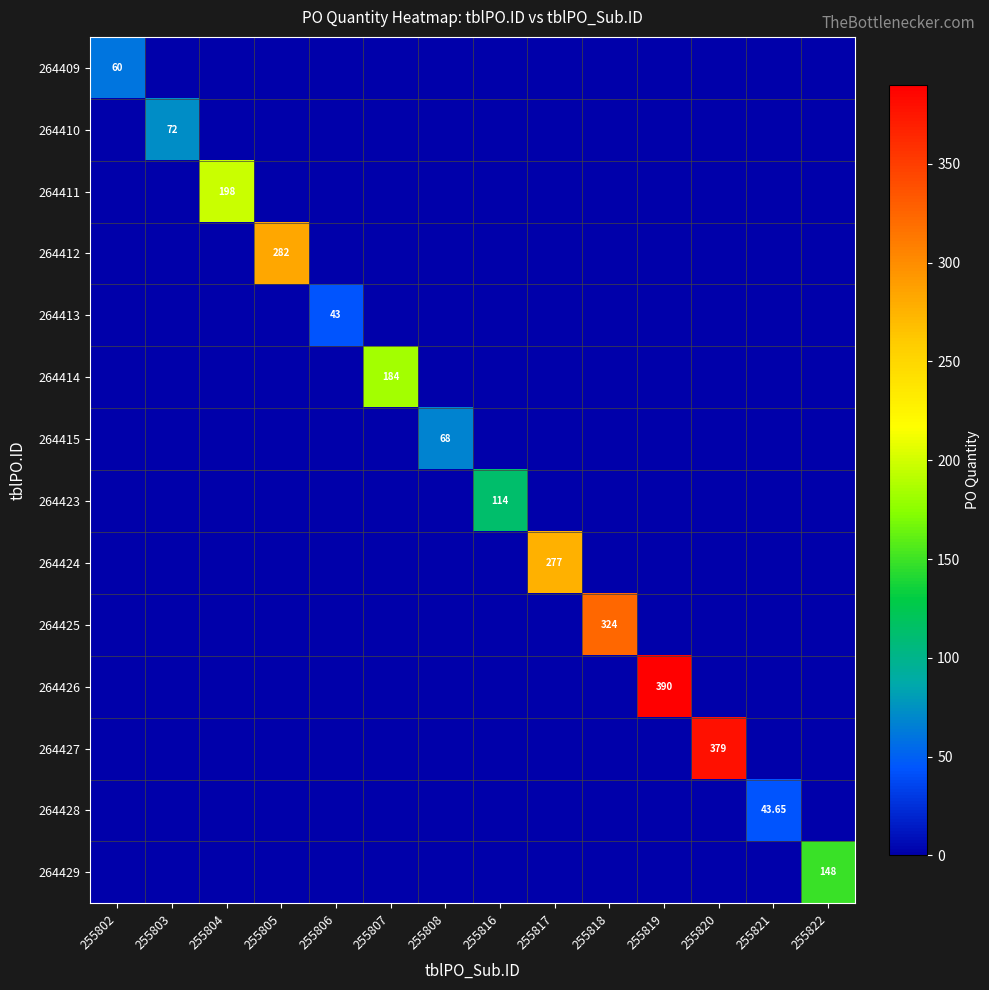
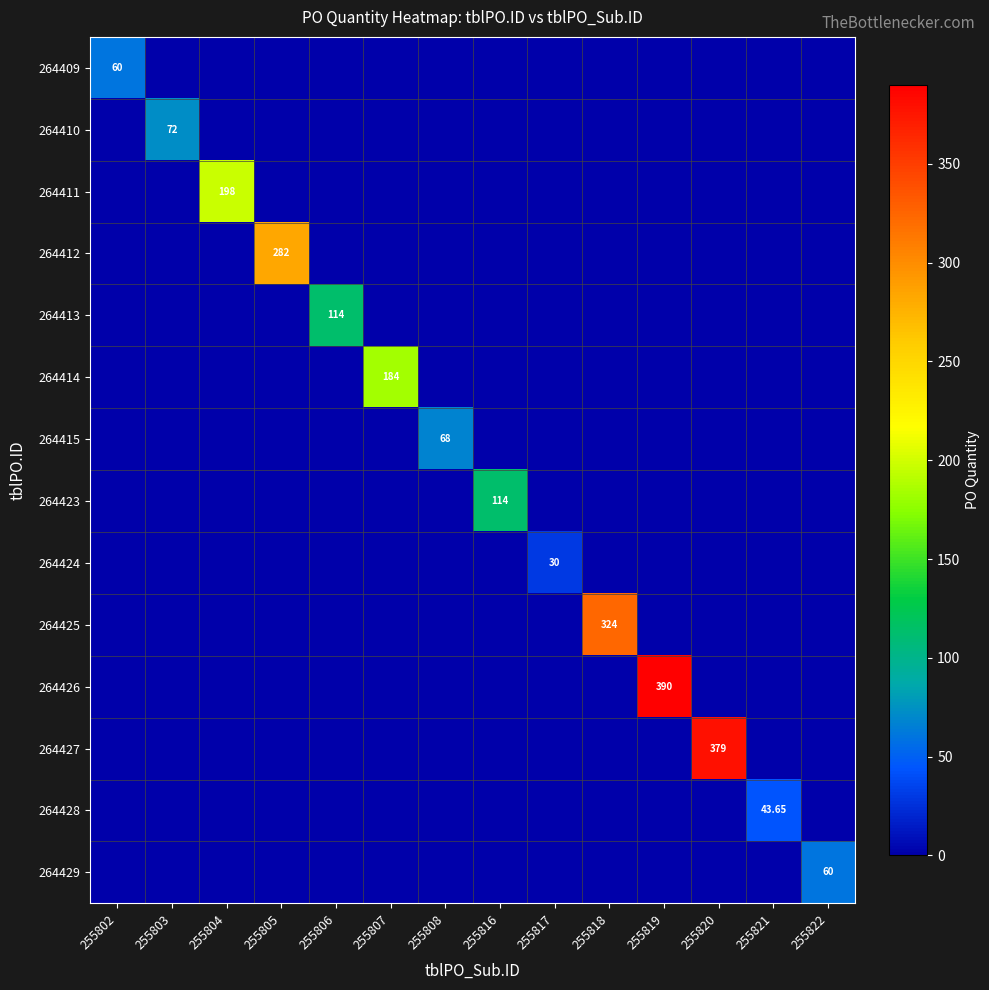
  {
    "264409": {
      "255802": 60
    },
    "264410": {
      "255803": 72
    },
    "264411": {
      "255804": 198
    },
    "264412": {
      "255805": 282
    },
    "264413": {
-     "255806": 43
+     "255806": 114
    },
    "264414": {
      "255807": 184
    },
    "264415": {
      "255808": 68
    },
    "264423": {
      "255816": 114
    },
    "264424": {
-     "255817": 277
+     "255817": 30
    },
    "264425": {
      "255818": 324
    },
    "264426": {
      "255819": 390
    },
    "264427": {
      "255820": 379
    },
    "264428": {
      "255821": 43.65
    },
    "264429": {
-     "255822": 148
+     "255822": 60
    }
  }
